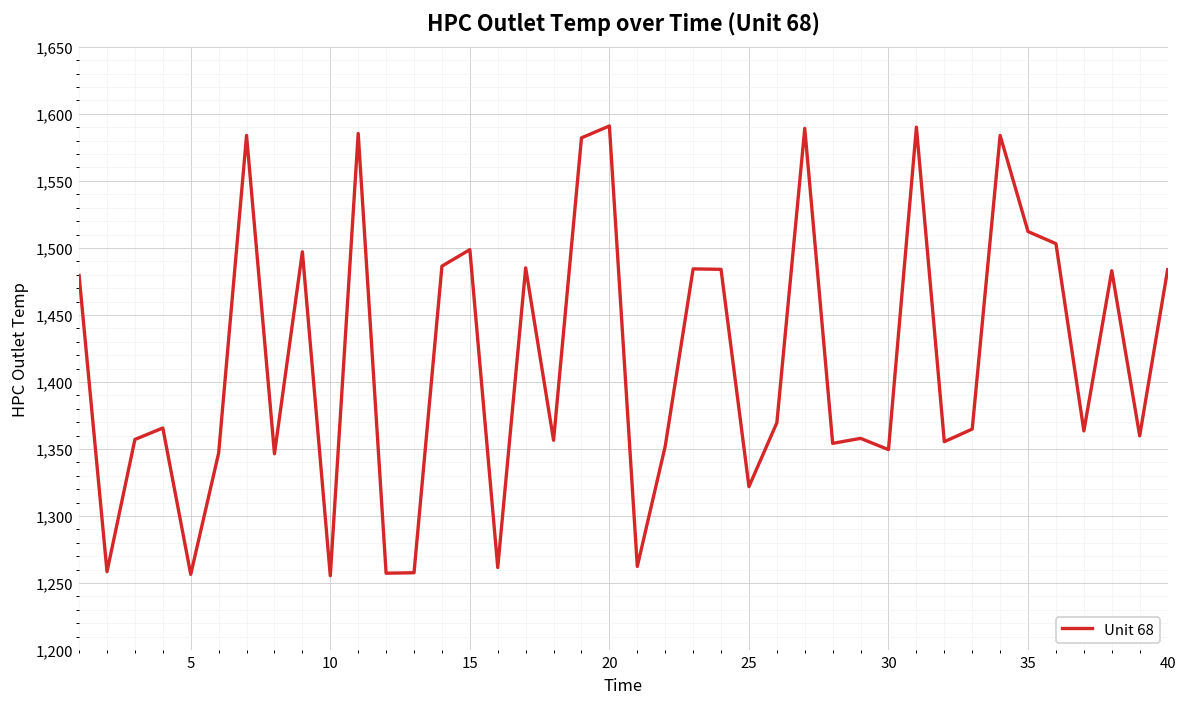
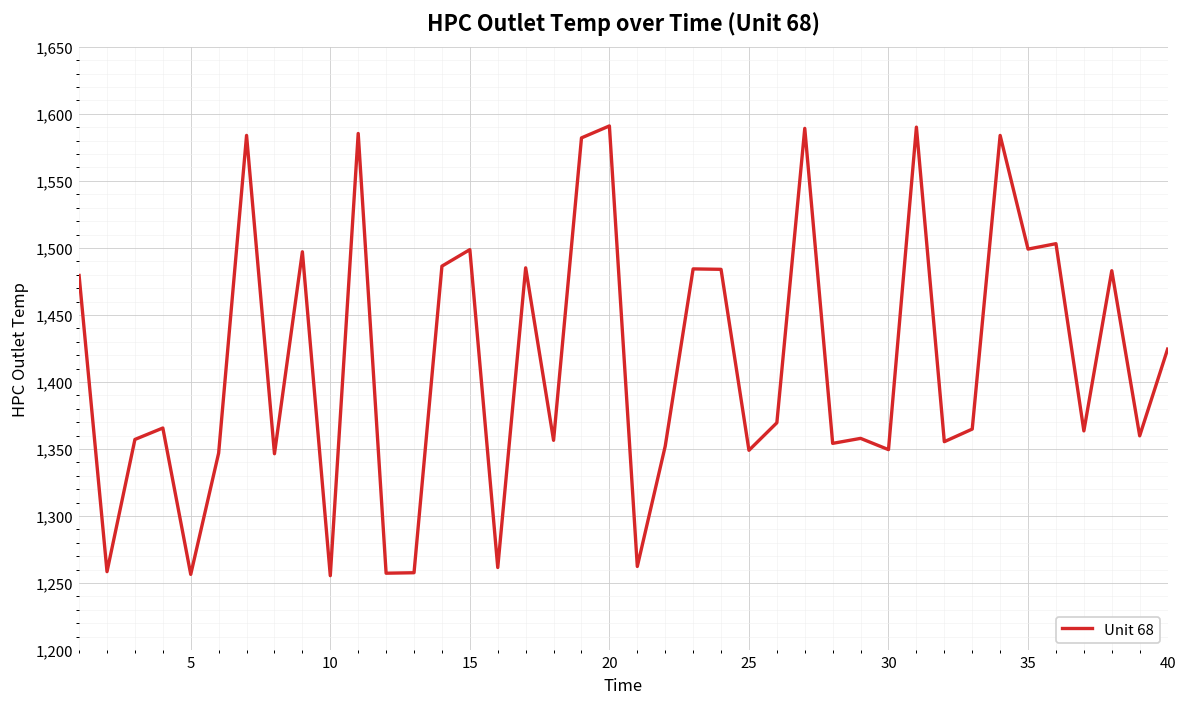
  {
    "5": "1,256",
    "10": "1,256",
    "15": "1,499",
    "20": "1,591",
-   "25": "1,322",
+   "25": "1,349",
    "30": "1,350",
-   "35": "1,512",
-   "40": "1,484"
+   "35": "1,499",
+   "40": "1,425"
  }
